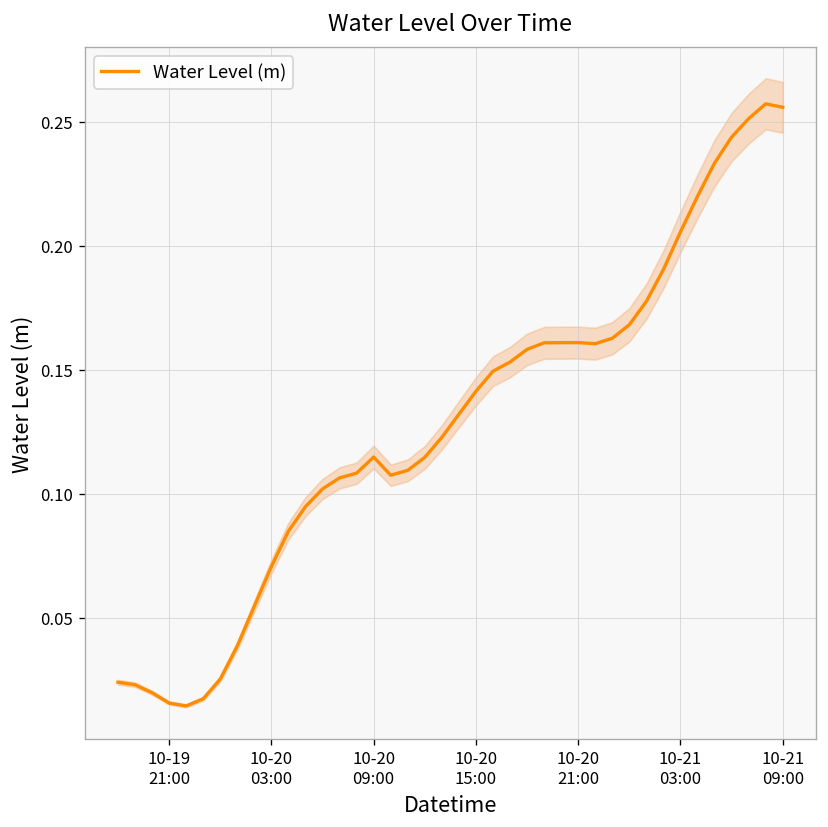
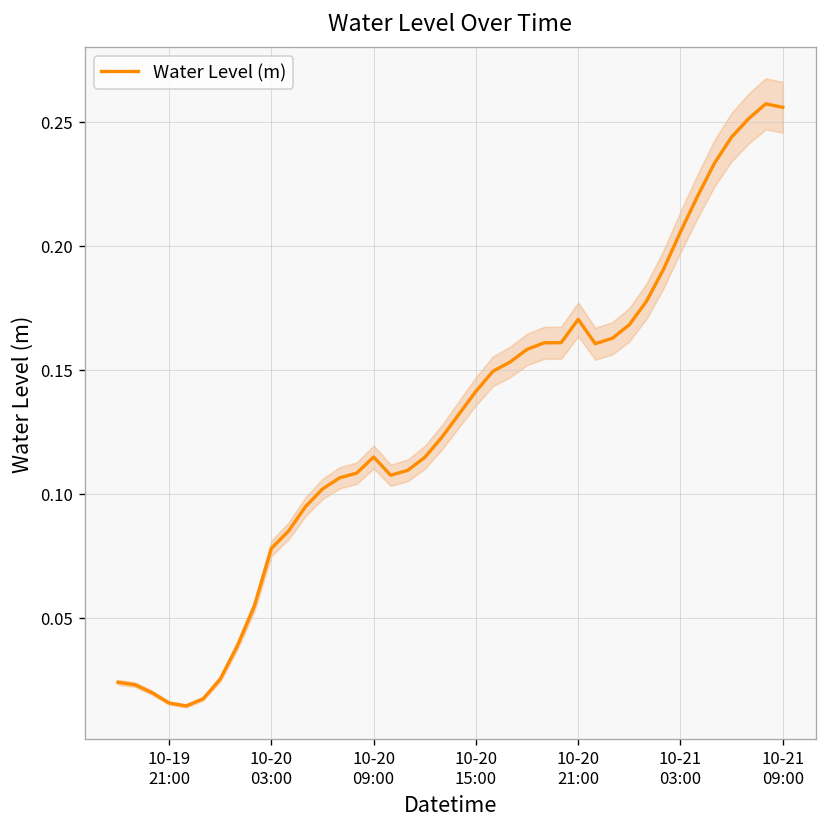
  {
    "Water Level (m)": {
-     "10-20 03:00": 0.071,
+     "10-20 03:00": 0.078,
      "10-20 09:00": 0.115,
      "10-20 15:00": 0.141,
-     "10-20 21:00": 0.161,
+     "10-20 21:00": 0.170,
      "10-21 03:00": 0.206,
      "10-21 09:00": 0.256
    }
  }
